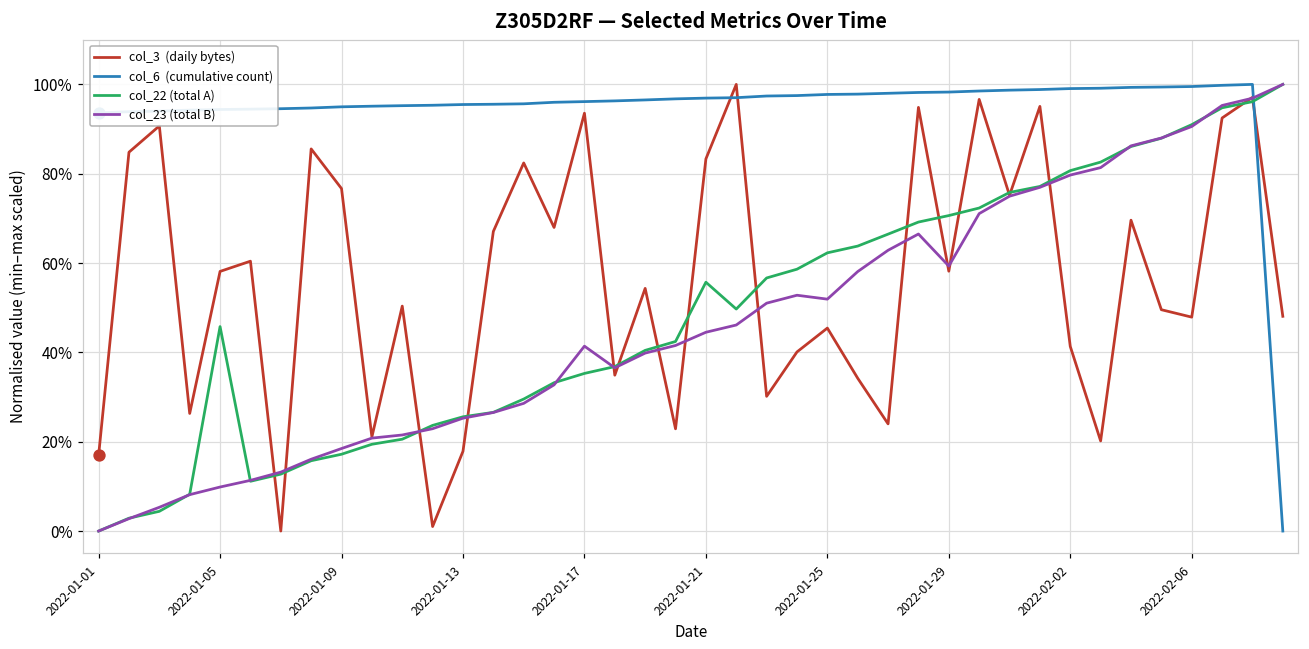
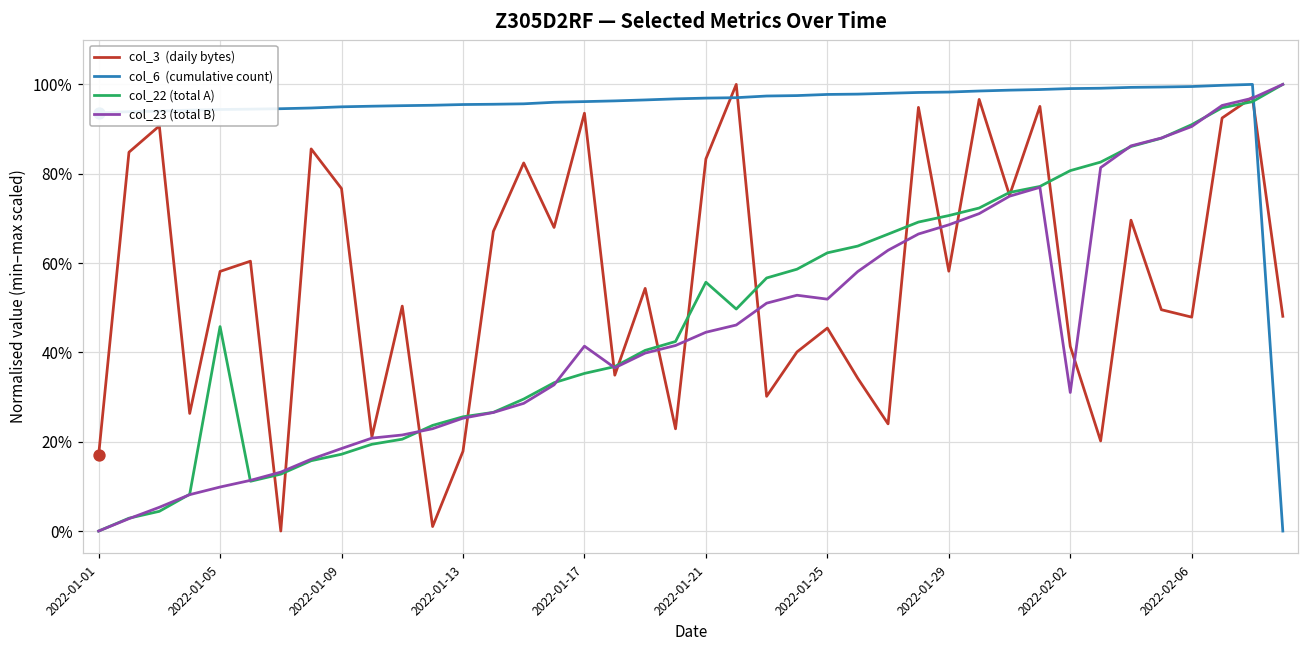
  {
    "col_22 (total A)": {
      "2022-01-05": "46%",
      "2022-01-09": "17%",
      "2022-01-17": "35%",
      "2022-01-21": "56%",
      "2022-01-25": "62%",
      "2022-01-29": "71%",
      "2022-02-02": "81%"
    },
    "col_23 (total B)": {
      "2022-01-05": "10%",
      "2022-01-09": "18%",
      "2022-01-17": "41%",
      "2022-01-21": "45%",
      "2022-01-25": "52%",
-     "2022-01-29": "59%",
-     "2022-02-02": "80%"
+     "2022-01-29": "69%",
+     "2022-02-02": "31%"
    }
  }
